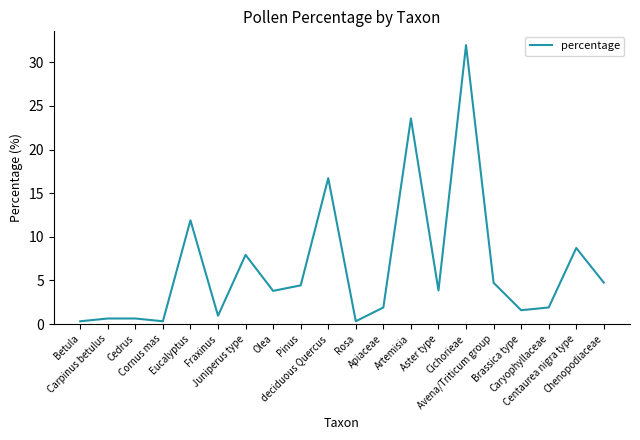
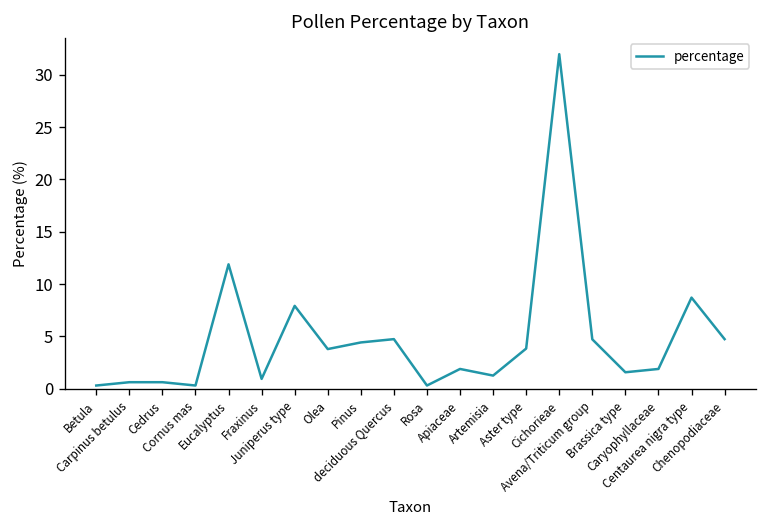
  {
    "Betula": 0,
    "Carpinus betulus": 1,
    "Cedrus": 1,
    "Cornus mas": 0,
    "Eucalyptus": 12,
    "Fraxinus": 1,
    "Juniperus type": 8,
    "Olea": 4,
    "Pinus": 4,
-   "deciduous Quercus": 17,
+   "deciduous Quercus": 5,
    "Rosa": 0,
    "Apiaceae": 2,
-   "Artemisia": 24,
+   "Artemisia": 1,
    "Aster type": 4,
    "Cichorieae": 32,
    "Avena/Triticum group": 5,
    "Brassica type": 2,
    "Caryophyllaceae": 2,
    "Centaurea nigra type": 9,
    "Chenopodiaceae": 5
  }
